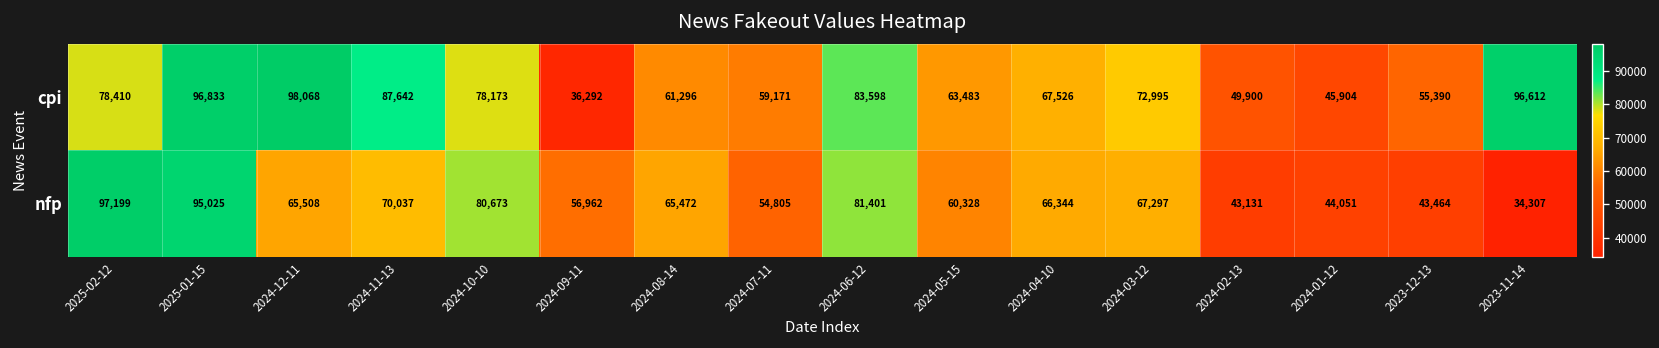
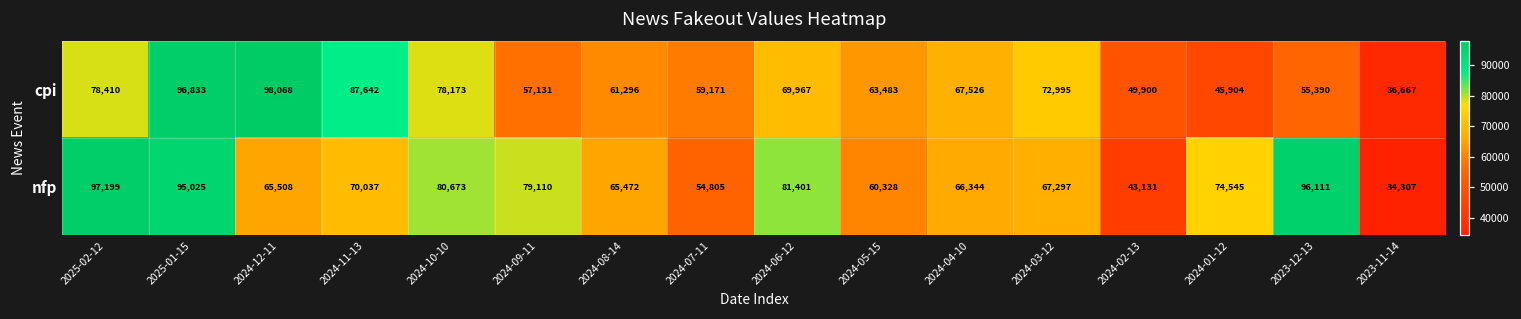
  {
    "cpi": {
      "2025-02-12": "78,410",
      "2025-01-15": "96,833",
      "2024-12-11": "98,068",
      "2024-11-13": "87,642",
      "2024-10-10": "78,173",
-     "2024-09-11": "36,292",
+     "2024-09-11": "57,131",
      "2024-08-14": "61,296",
      "2024-07-11": "59,171",
-     "2024-06-12": "83,598",
+     "2024-06-12": "69,967",
      "2024-05-15": "63,483",
      "2024-04-10": "67,526",
      "2024-03-12": "72,995",
      "2024-02-13": "49,900",
      "2024-01-12": "45,904",
      "2023-12-13": "55,390",
-     "2023-11-14": "96,612"
+     "2023-11-14": "36,667"
    },
    "nfp": {
      "2025-02-12": "97,199",
      "2025-01-15": "95,025",
      "2024-12-11": "65,508",
      "2024-11-13": "70,037",
      "2024-10-10": "80,673",
-     "2024-09-11": "56,962",
+     "2024-09-11": "79,110",
      "2024-08-14": "65,472",
      "2024-07-11": "54,805",
      "2024-06-12": "81,401",
      "2024-05-15": "60,328",
      "2024-04-10": "66,344",
      "2024-03-12": "67,297",
      "2024-02-13": "43,131",
-     "2024-01-12": "44,051",
-     "2023-12-13": "43,464",
+     "2024-01-12": "74,545",
+     "2023-12-13": "96,111",
      "2023-11-14": "34,307"
    }
  }
